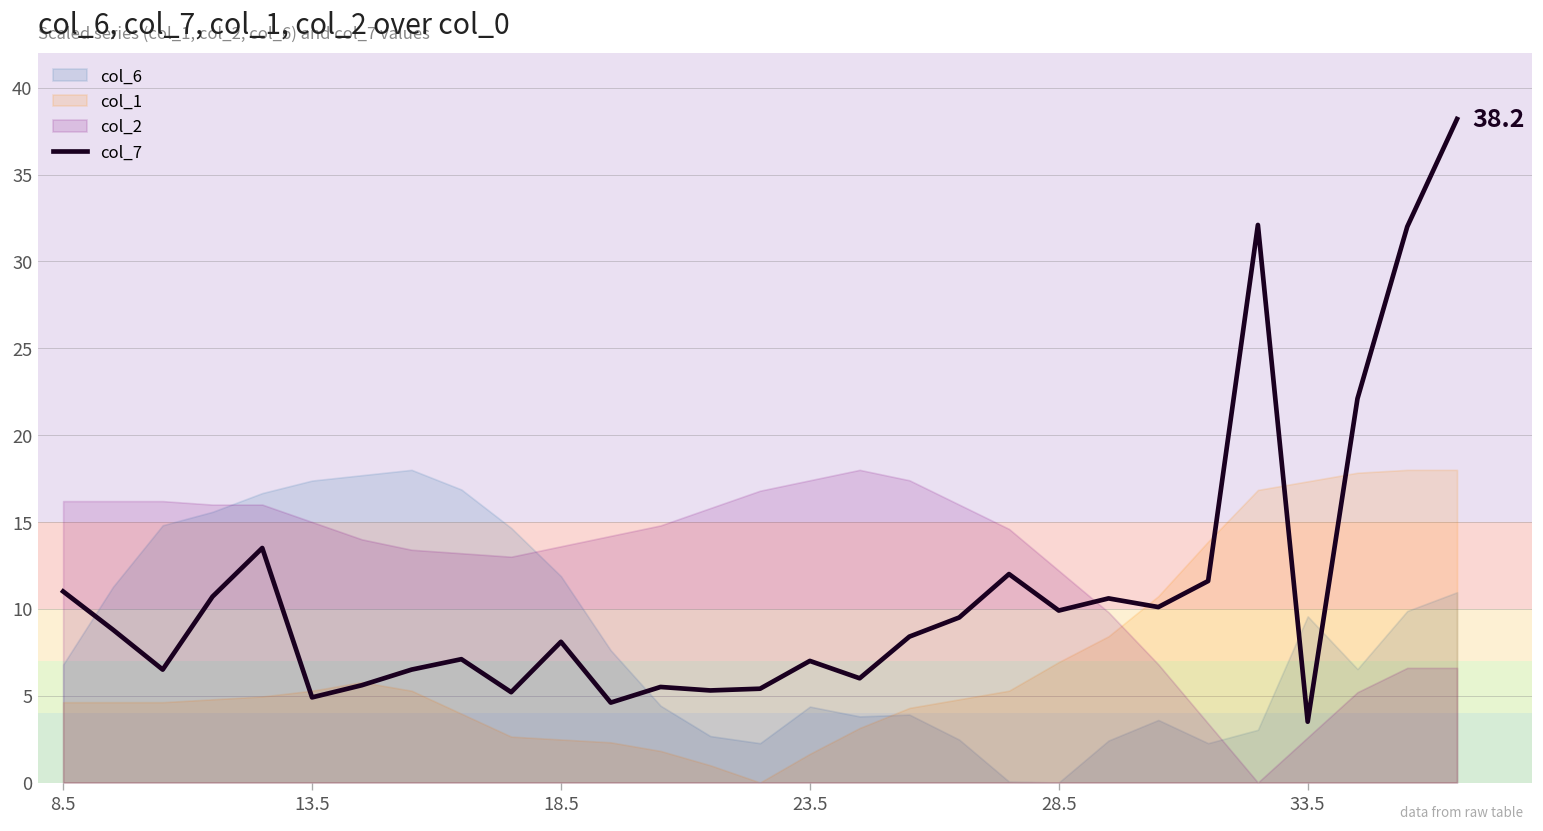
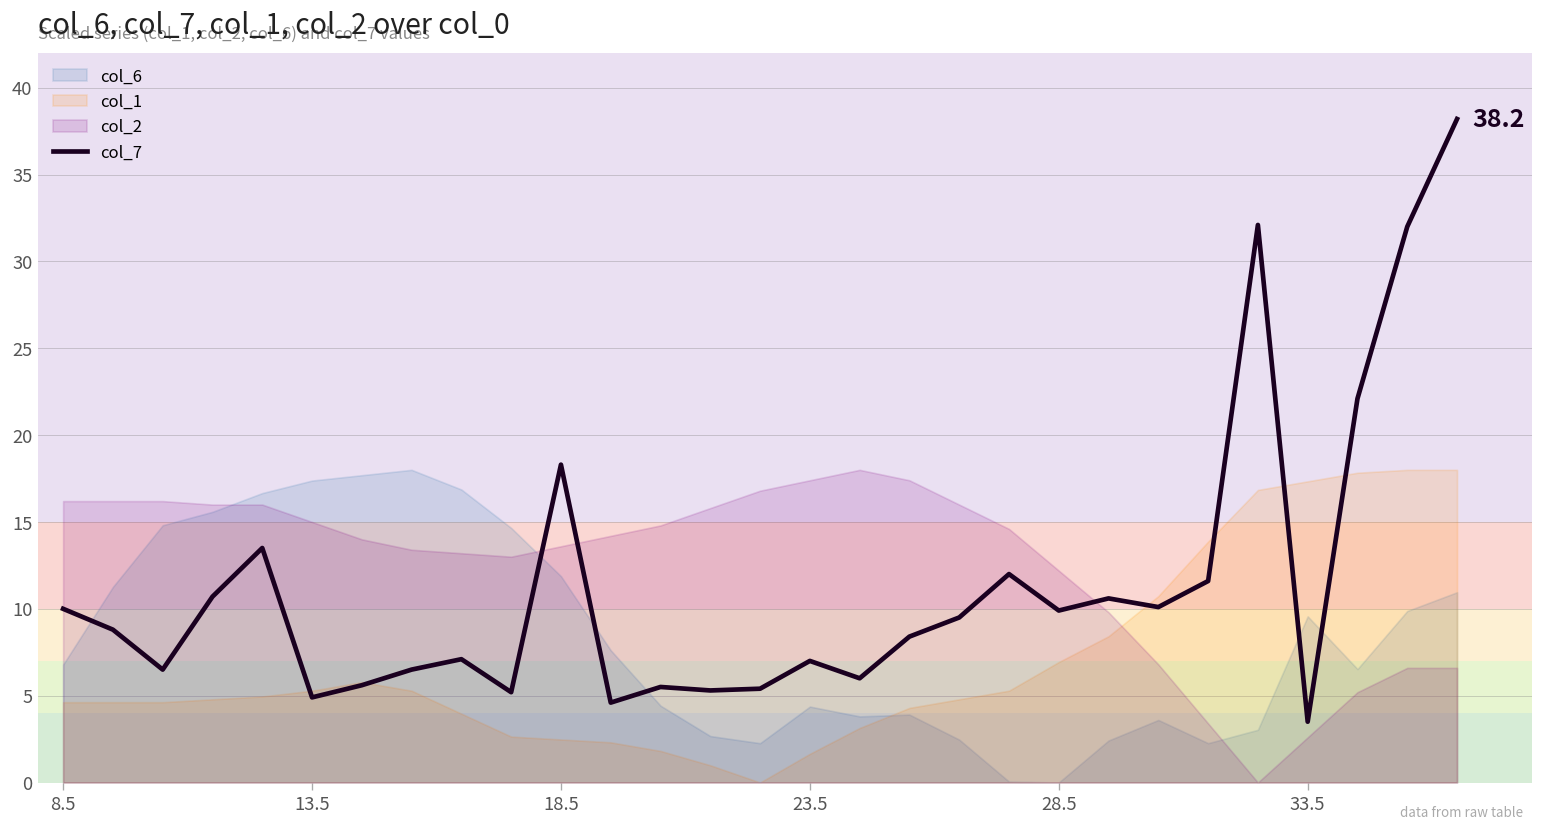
  {
    "col_7": {
-     "8.5": 11,
+     "8.5": 10,
      "13.5": 4.9,
-     "18.5": 8.1,
+     "18.5": 18.3,
      "23.5": 7.0,
      "28.5": 9.9,
      "33.5": 3.5
    }
  }
